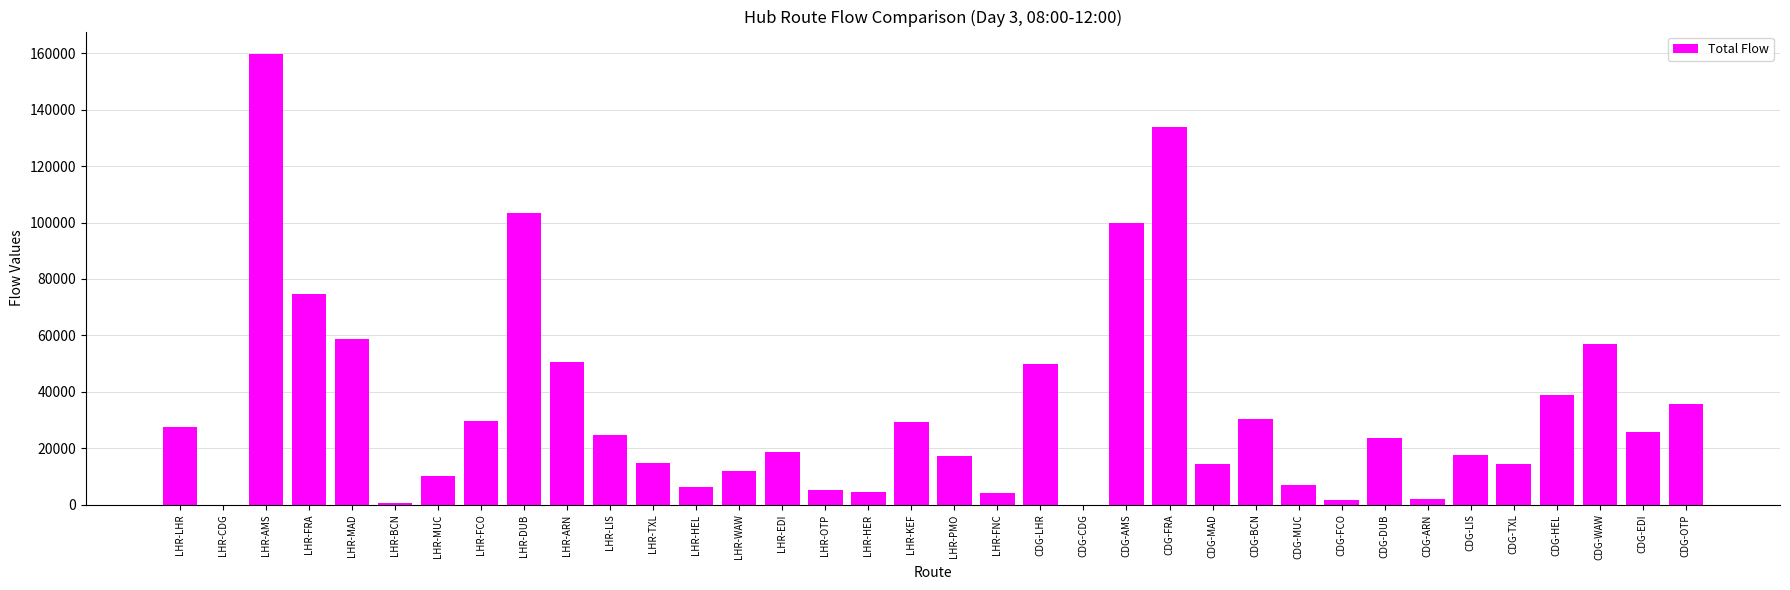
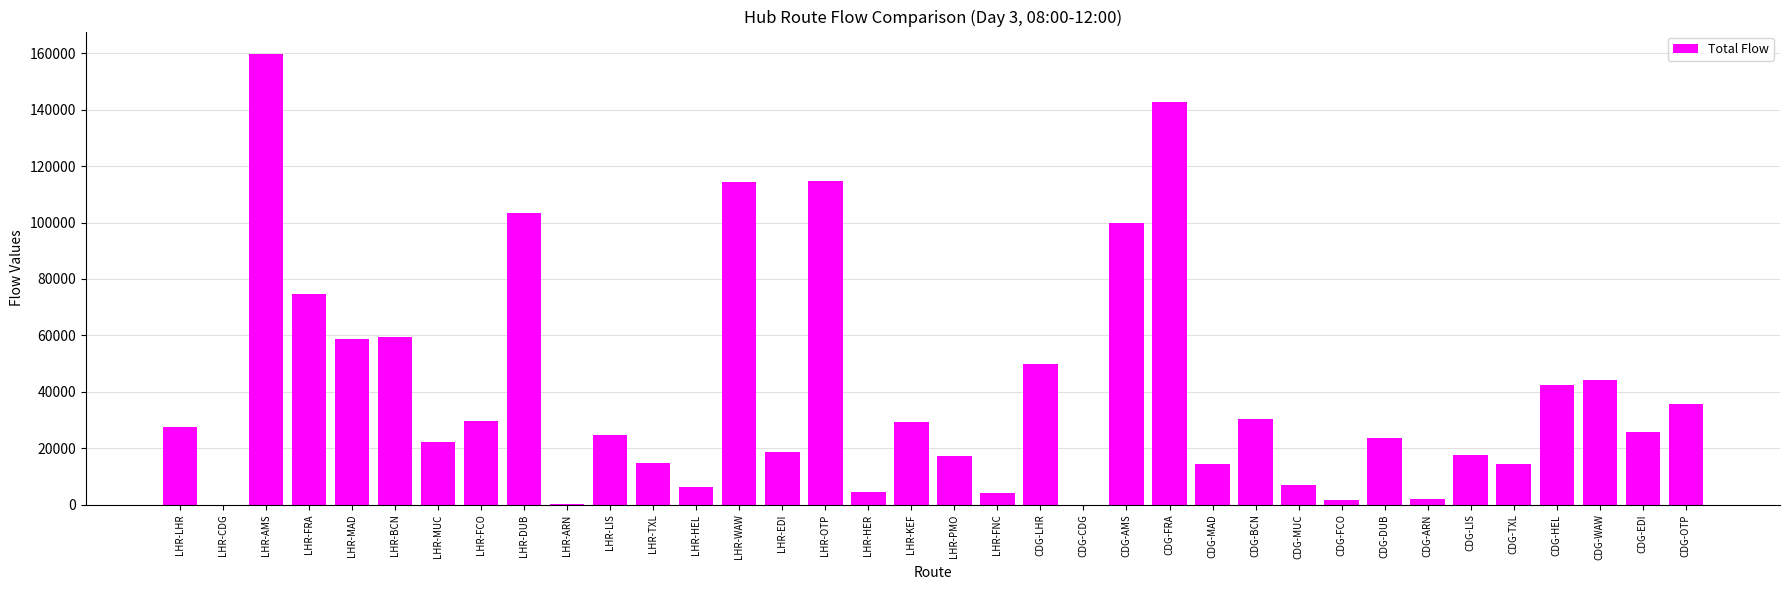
  {
    "LHR-LHR": 28000,
    "LHR-CDG": 0,
    "LHR-AMS": 160000,
    "LHR-FRA": 75000,
    "LHR-MAD": 59000,
-   "LHR-BCN": 1000,
-   "LHR-MUC": 10000,
+   "LHR-BCN": 60000,
+   "LHR-MUC": 22000,
    "LHR-FCO": 30000,
    "LHR-DUB": 103000,
-   "LHR-ARN": 51000,
+   "LHR-ARN": 0,
    "LHR-LIS": 25000,
    "LHR-TXL": 15000,
    "LHR-HEL": 6000,
-   "LHR-WAW": 12000,
+   "LHR-WAW": 114000,
    "LHR-EDI": 19000,
-   "LHR-OTP": 5000,
+   "LHR-OTP": 115000,
    "LHR-HER": 5000,
    "LHR-KEF": 29000,
    "LHR-PMO": 17000,
    "LHR-FNC": 4000,
    "CDG-LHR": 50000,
    "CDG-CDG": 0,
    "CDG-AMS": 100000,
-   "CDG-FRA": 134000,
+   "CDG-FRA": 143000,
    "CDG-MAD": 14000,
    "CDG-BCN": 30000,
    "CDG-MUC": 7000,
    "CDG-FCO": 2000,
    "CDG-DUB": 24000,
    "CDG-ARN": 2000,
    "CDG-LIS": 18000,
    "CDG-TXL": 15000,
-   "CDG-HEL": 39000,
-   "CDG-WAW": 57000,
+   "CDG-HEL": 43000,
+   "CDG-WAW": 44000,
    "CDG-EDI": 26000,
    "CDG-OTP": 36000
  }
